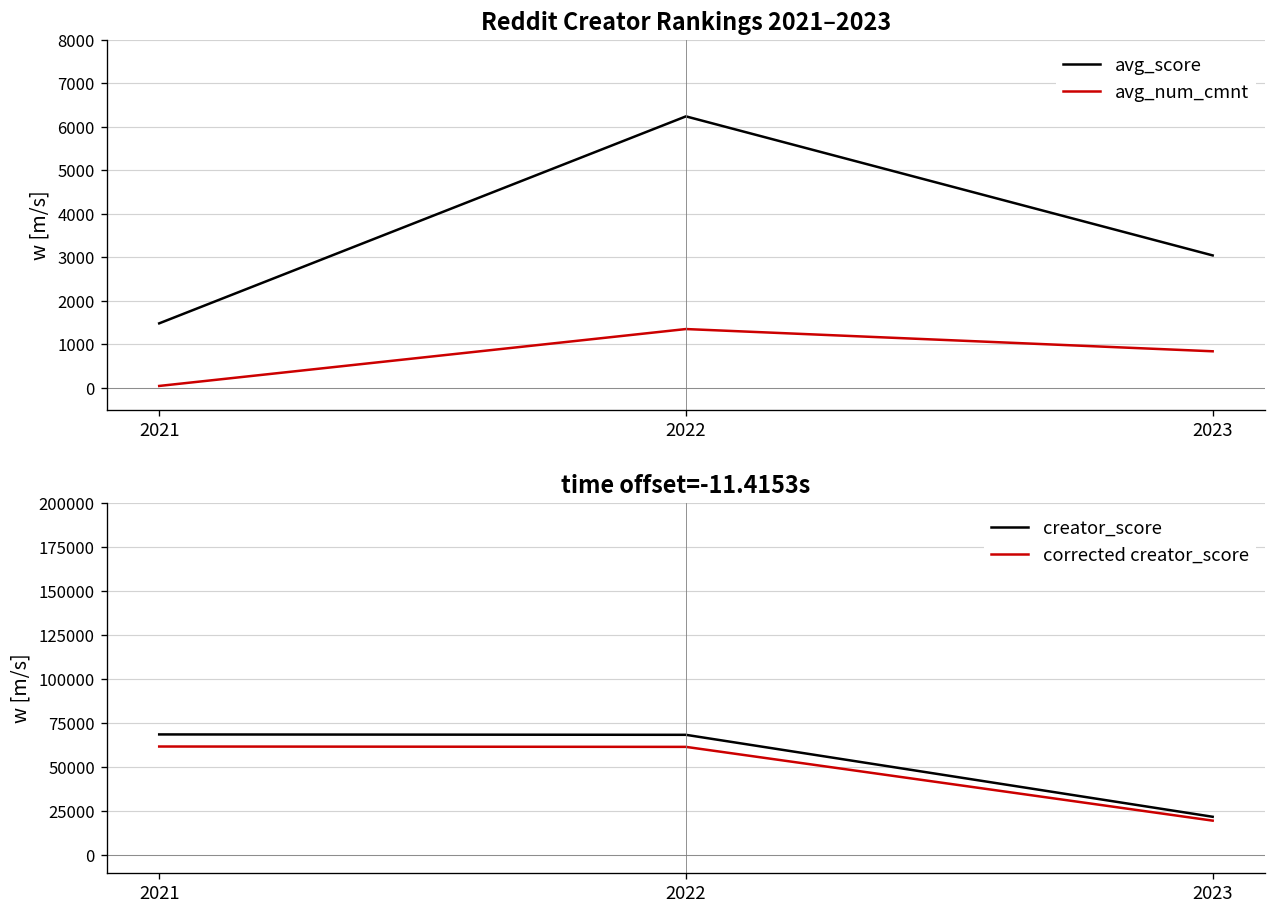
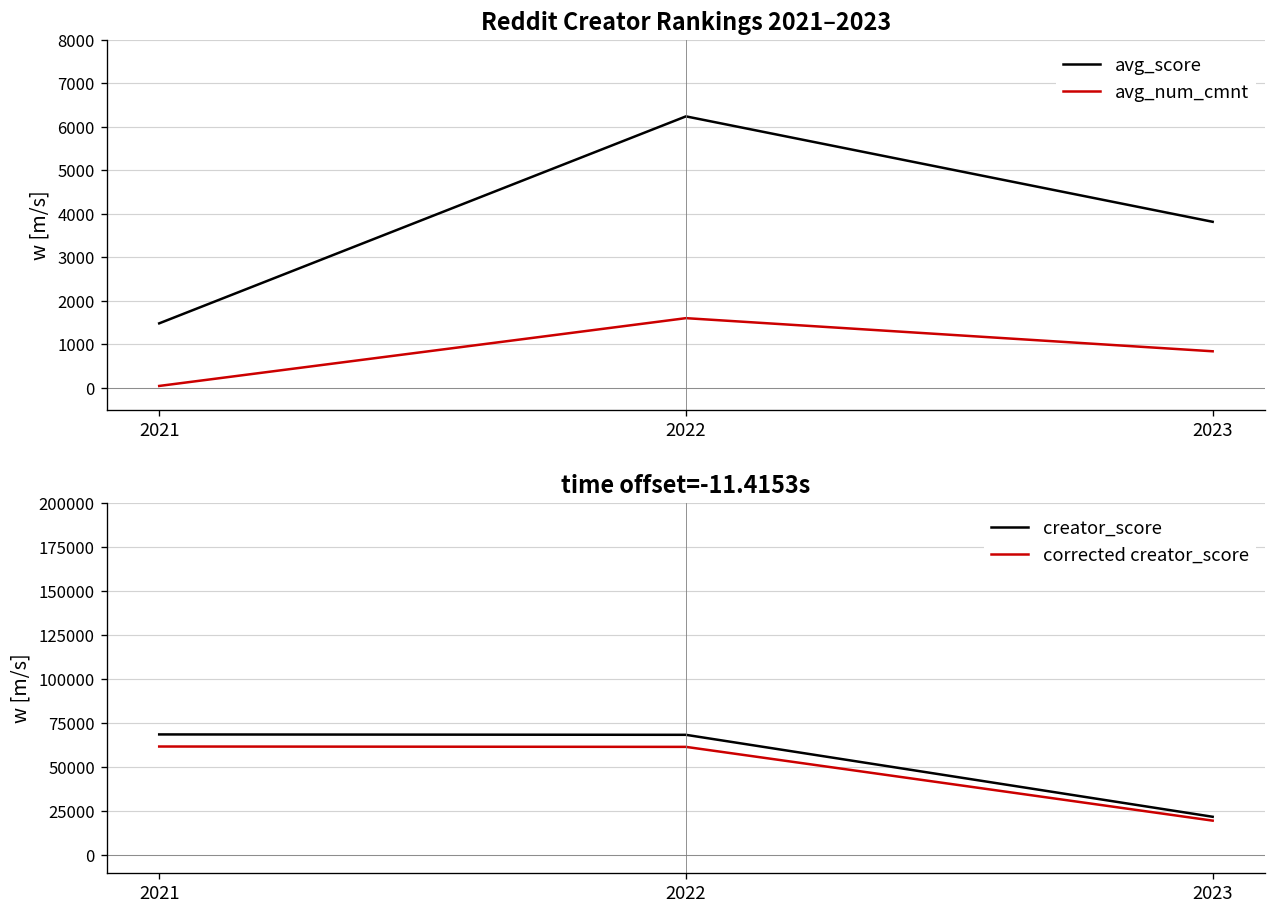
  {
    "Reddit Creator Rankings 2021–2023": {
      "avg_score": {
        "2021": 1500,
        "2022": 6200,
-       "2023": 3000
+       "2023": 3800
      },
      "avg_num_cmnt": {
        "2021": 0,
-       "2022": 1400,
+       "2022": 1600,
        "2023": 800
      }
    },
    "time offset=-11.4153s": {
      "creator_score": {
        "2021": 69000,
        "2022": 68000,
        "2023": 22000
      },
      "corrected creator_score": {
        "2021": 62000,
        "2022": 62000,
        "2023": 20000
      }
    }
  }
